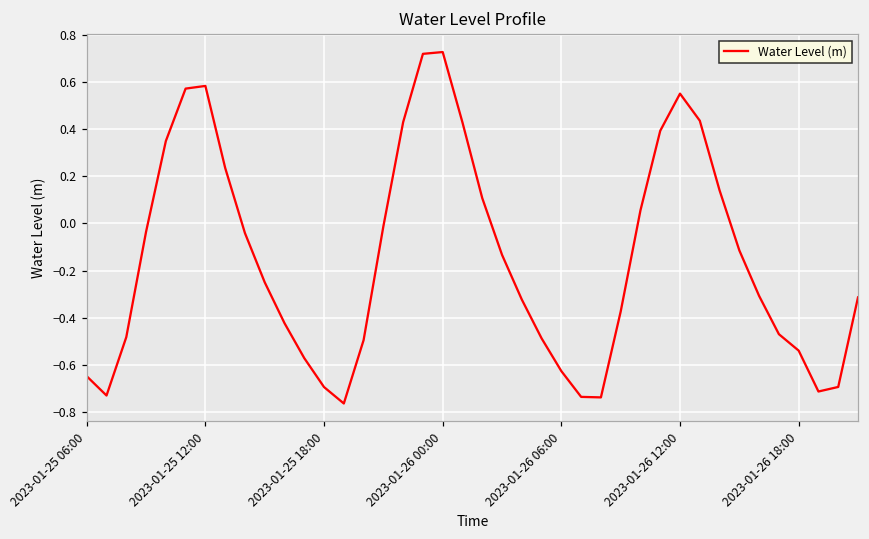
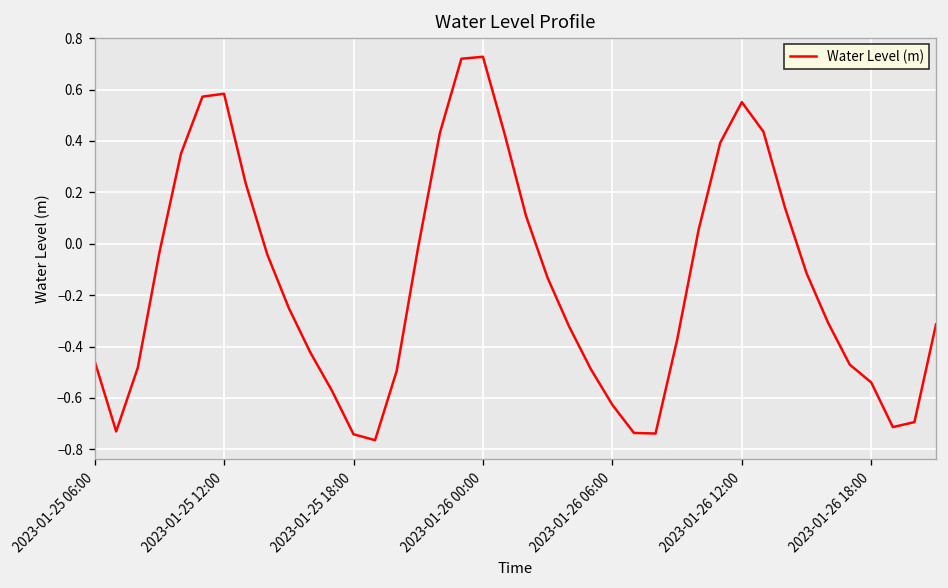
  {
-   "2023-01-25 06:00": -0.65,
+   "2023-01-25 06:00": -0.46,
    "2023-01-25 12:00": 0.58,
-   "2023-01-25 18:00": -0.69,
+   "2023-01-25 18:00": -0.74,
    "2023-01-26 00:00": 0.73,
    "2023-01-26 06:00": -0.63,
    "2023-01-26 12:00": 0.55,
    "2023-01-26 18:00": -0.54
  }
